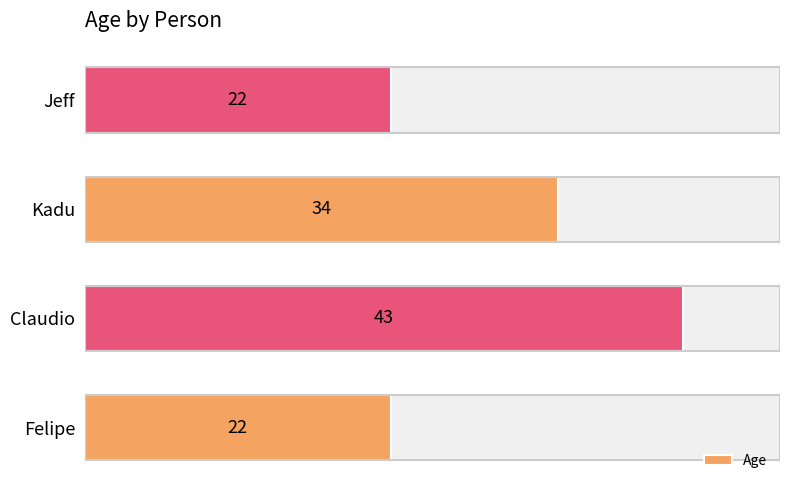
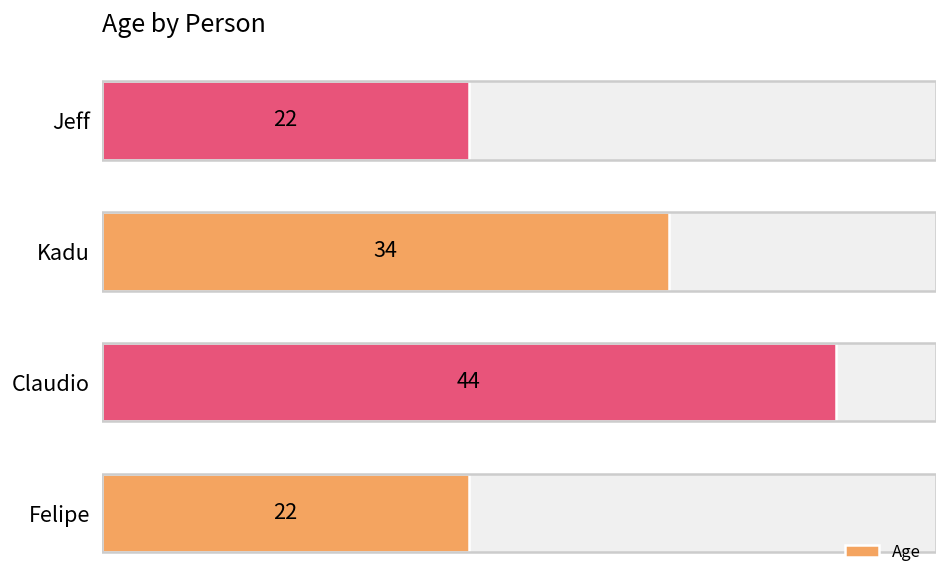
  {
    "Age": {
-     "Claudio": 43
+     "Claudio": 44
    }
  }
